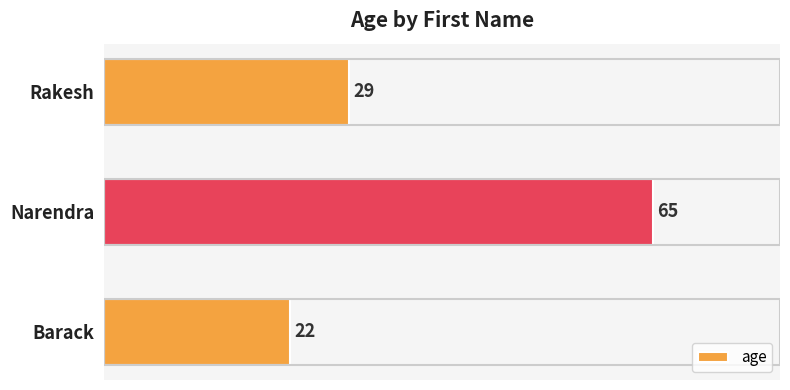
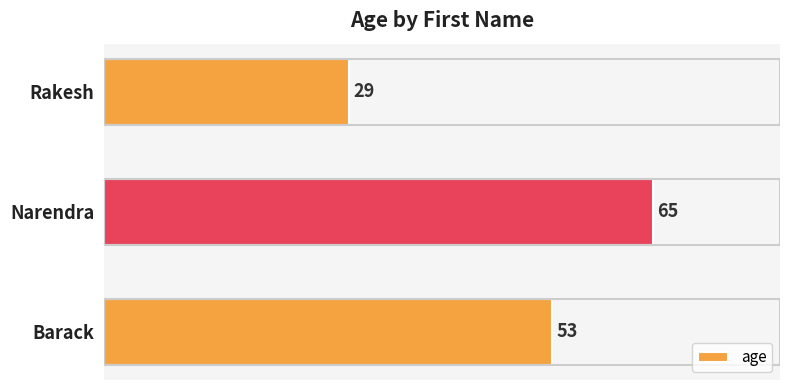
  {
    "Rakesh": 29,
    "Narendra": 65,
-   "Barack": 22
+   "Barack": 53
  }
